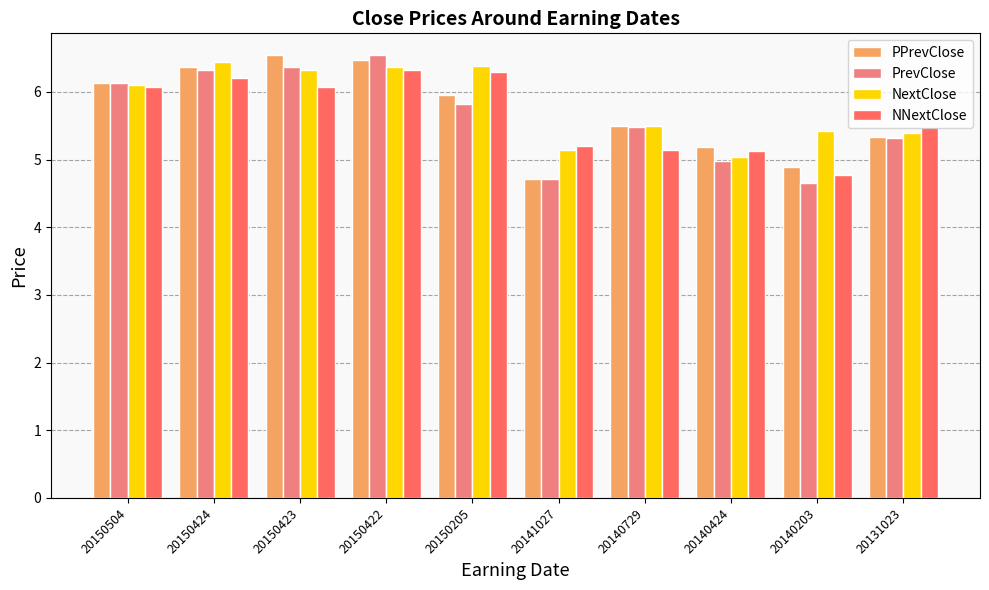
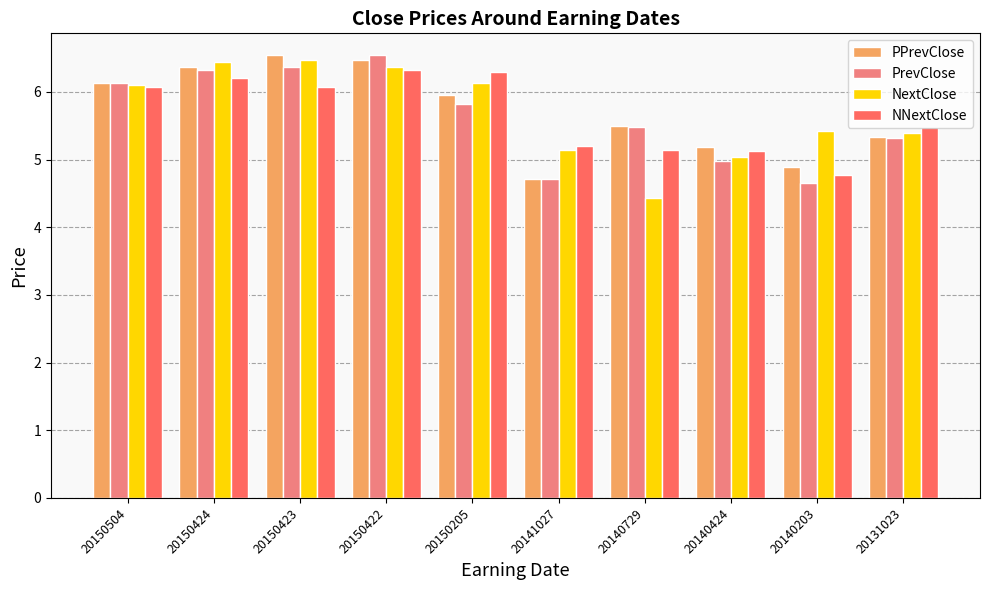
  {
    "NextClose": {
      "20150504": 6.1,
      "20150424": 6.5,
-     "20150423": 6.3,
+     "20150423": 6.5,
      "20150422": 6.4,
-     "20150205": 6.4,
+     "20150205": 6.1,
      "20141027": 5.1,
-     "20140729": 5.5,
+     "20140729": 4.4,
      "20140424": 5.0,
      "20140203": 5.4,
      "20131023": 5.4
    }
  }
